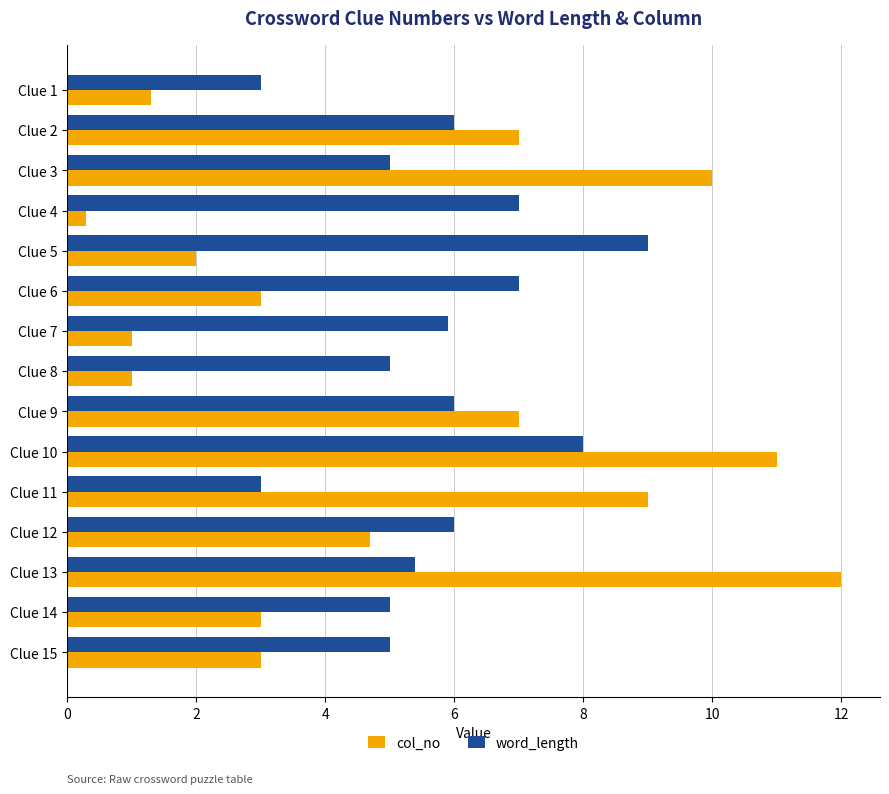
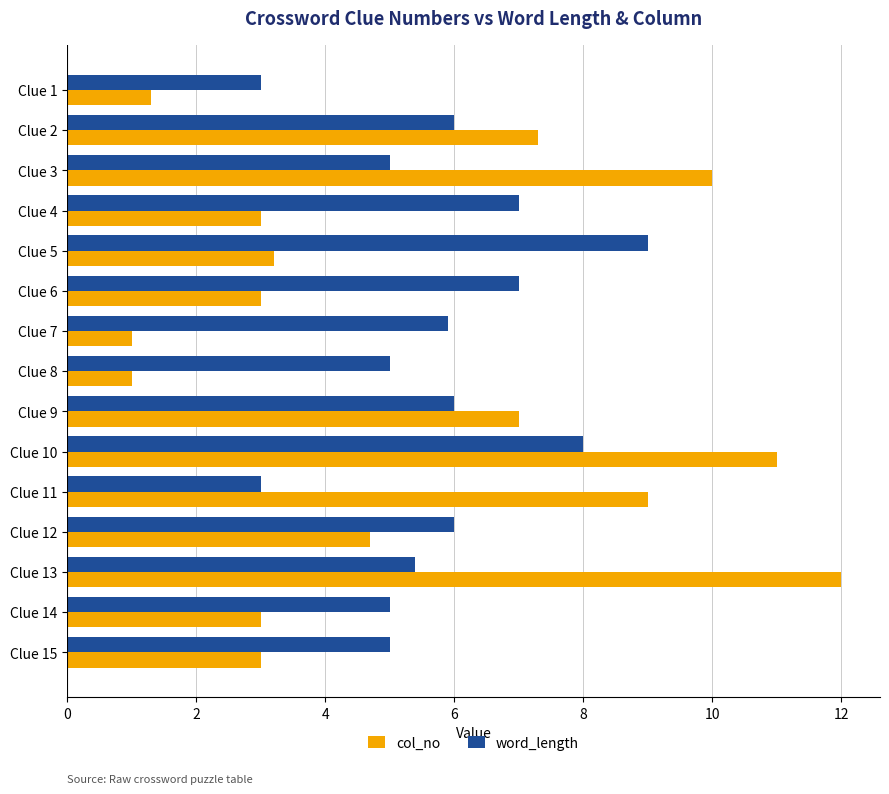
  {
    "col_no": {
      "Clue 1": 1.3,
-     "Clue 2": 7.0,
+     "Clue 2": 7.3,
      "Clue 3": 10.0,
-     "Clue 4": 0.3,
-     "Clue 5": 2.0,
+     "Clue 4": 3.0,
+     "Clue 5": 3.2,
      "Clue 6": 3.0,
      "Clue 7": 1.0,
      "Clue 8": 1.0,
      "Clue 9": 7.0,
      "Clue 10": 11.0,
      "Clue 11": 9.0,
      "Clue 12": 4.7,
      "Clue 13": 12.0,
      "Clue 14": 3.0,
      "Clue 15": 3.0
    },
    "word_length": {
      "Clue 1": 3.0,
      "Clue 2": 6.0,
      "Clue 3": 5.0,
      "Clue 4": 7.0,
      "Clue 5": 9.0,
      "Clue 6": 7.0,
      "Clue 7": 5.9,
      "Clue 8": 5.0,
      "Clue 9": 6.0,
      "Clue 10": 8.0,
      "Clue 11": 3.0,
      "Clue 12": 6.0,
      "Clue 13": 5.4,
      "Clue 14": 5.0,
      "Clue 15": 5.0
    }
  }
